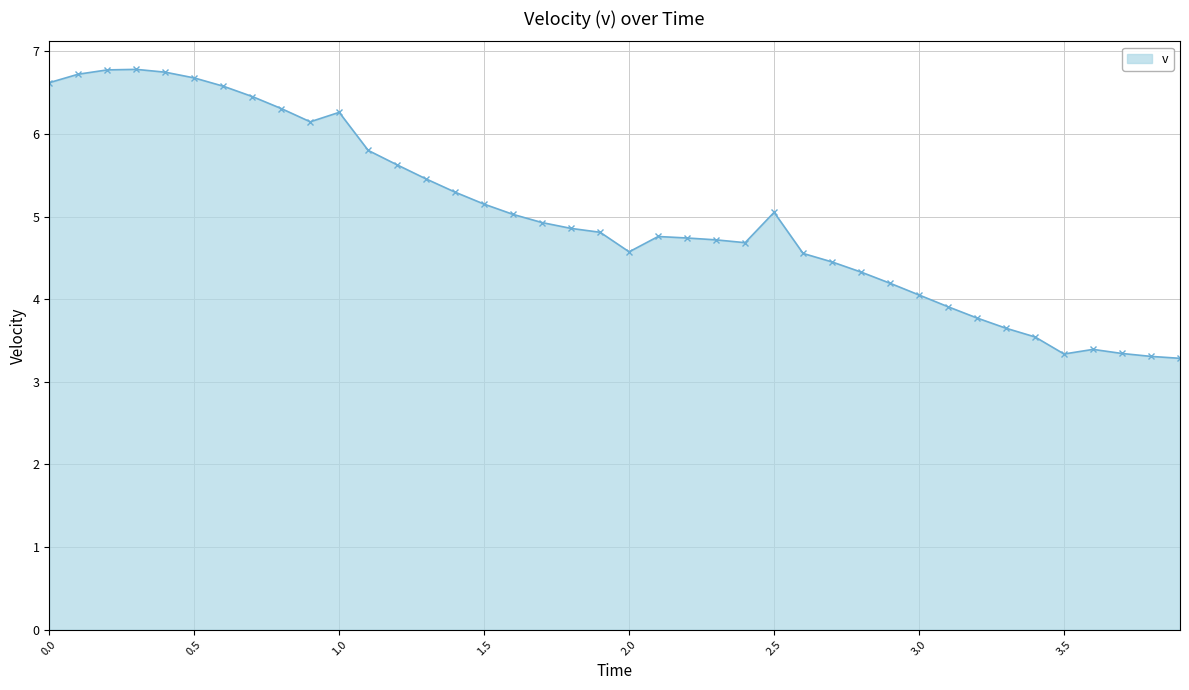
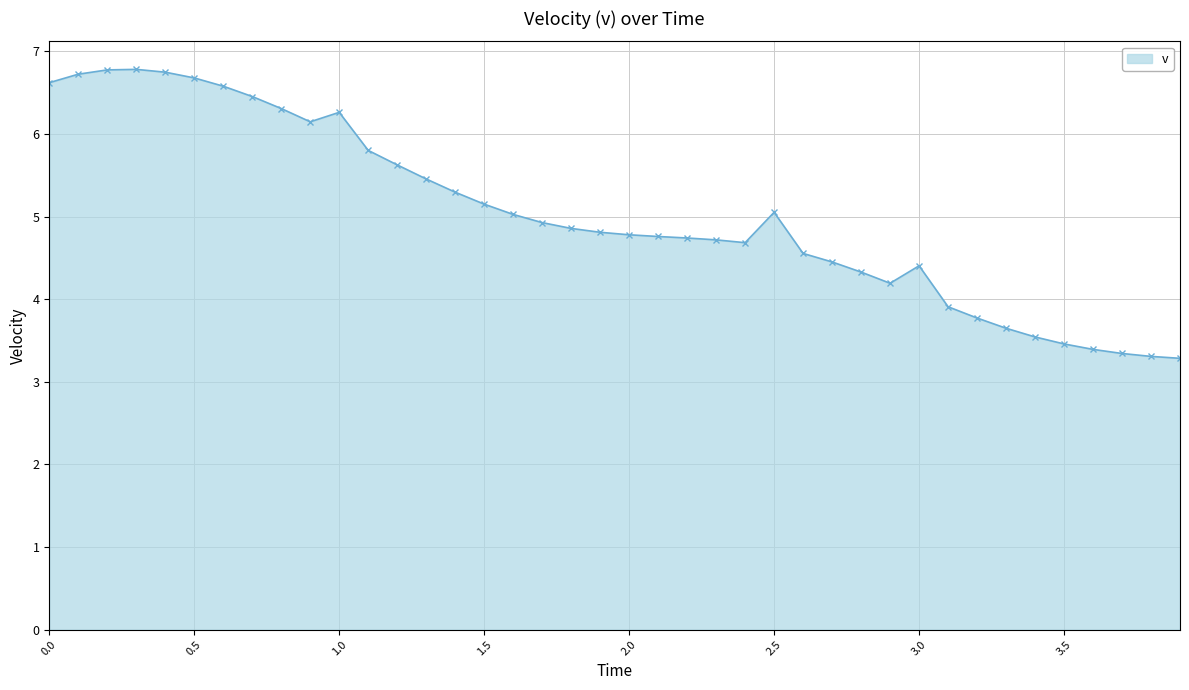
  {
    "0.0": 6.6,
    "0.5": 6.7,
    "1.0": 6.3,
    "1.5": 5.1,
-   "2.0": 4.6,
+   "2.0": 4.8,
    "2.5": 5.1,
-   "3.0": 4.1,
-   "3.5": 3.3
+   "3.0": 4.4,
+   "3.5": 3.5
  }
